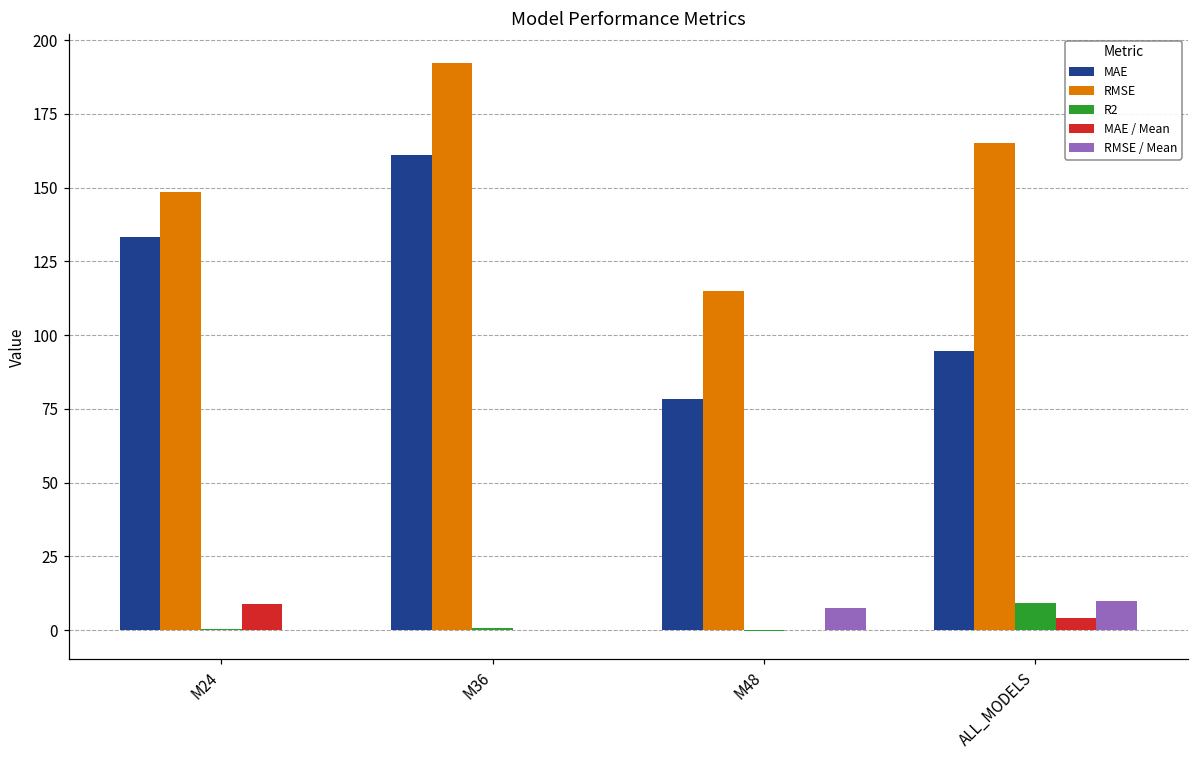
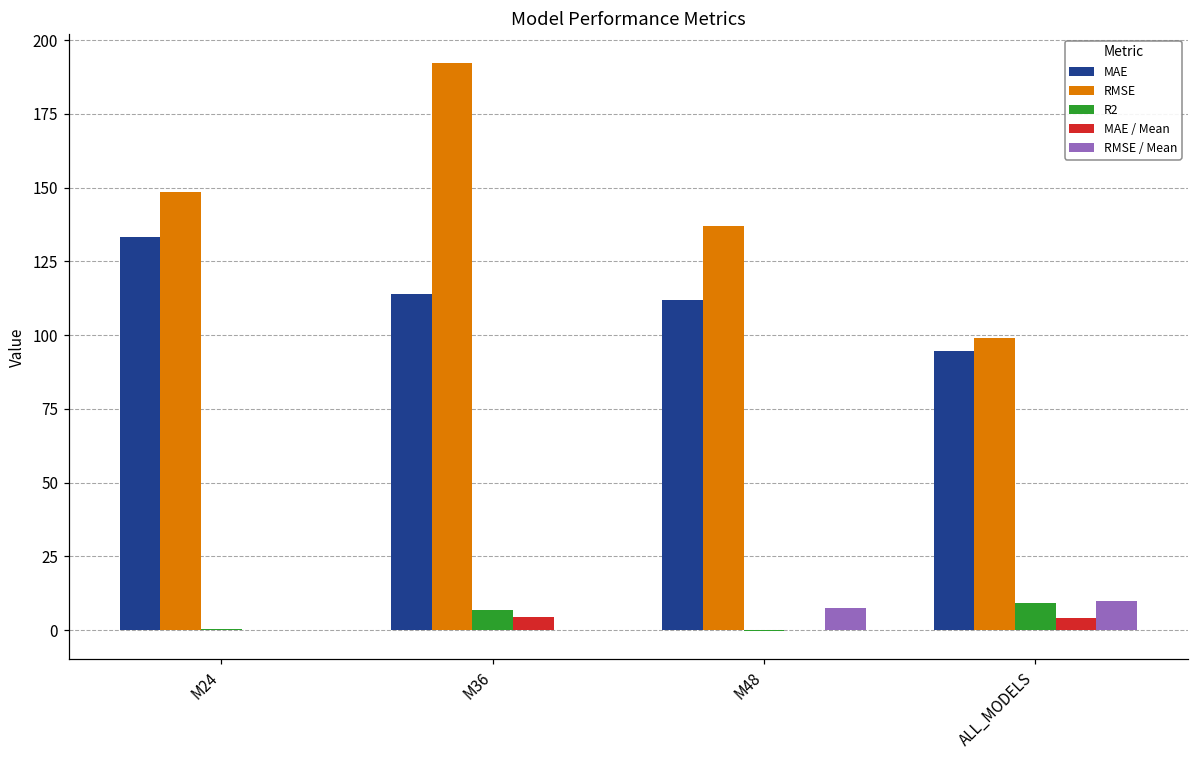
  {
    "MAE": {
      "M24": 133,
-     "M36": 161,
-     "M48": 78,
+     "M36": 114,
+     "M48": 112,
      "ALL_MODELS": 95
    },
    "RMSE": {
      "M24": 148,
      "M36": 192,
-     "M48": 115,
-     "ALL_MODELS": 165
+     "M48": 137,
+     "ALL_MODELS": 99
    },
    "R2": {
-     "M36": 1,
+     "M36": 7,
      "ALL_MODELS": 9
    },
    "MAE / Mean": {
-     "M24": 9,
-     "M36": 0,
+     "M24": 0,
+     "M36": 4,
      "ALL_MODELS": 4
    },
    "RMSE / Mean": {
      "M48": 7,
      "ALL_MODELS": 10
    }
  }
